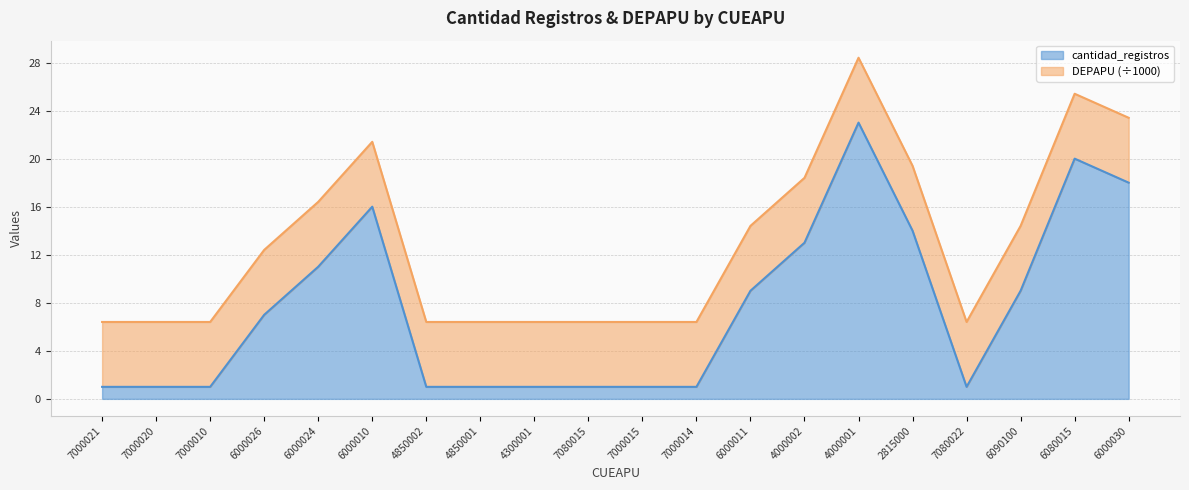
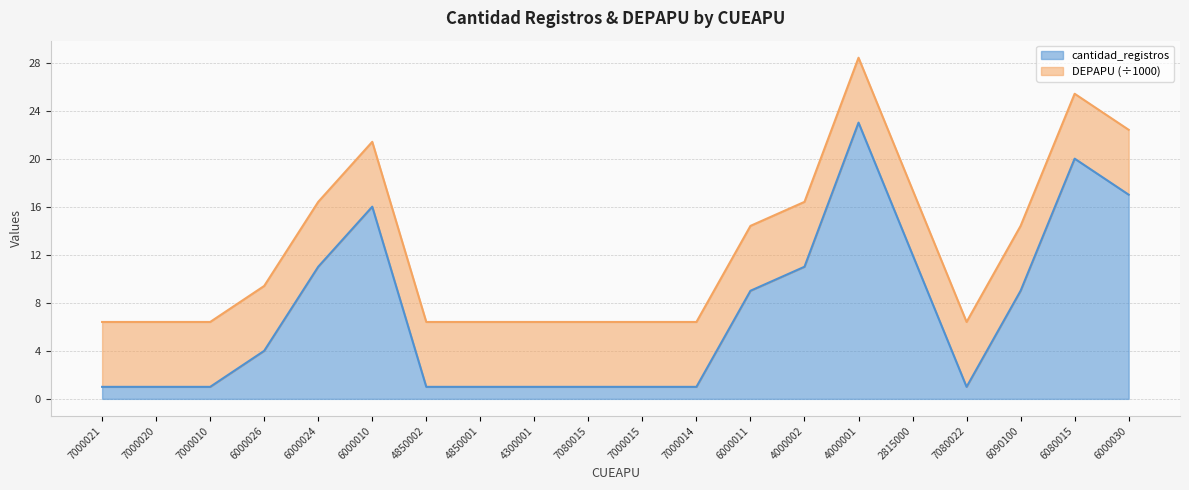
  {
    "cantidad_registros": {
      "7000021": 1,
      "7000020": 1,
      "7000010": 1,
-     "6000026": 7,
+     "6000026": 4,
      "6000024": 11,
      "6000010": 16,
      "4850002": 1,
      "4850001": 1,
      "4300001": 1,
      "7080015": 1,
      "7000015": 1,
      "7000014": 1,
      "6000011": 9,
-     "4000002": 13,
+     "4000002": 11,
      "4000001": 23,
-     "2815000": 14,
+     "2815000": 12,
      "7080022": 1,
      "6090100": 9,
      "6080015": 20,
-     "6000030": 18
+     "6000030": 17
    },
    "DEPAPU (÷1000)": {
      "7000021": 5.4,
      "7000020": 5.4,
      "7000010": 5.4,
      "6000026": 5.4,
      "6000024": 5.4,
      "6000010": 5.4,
      "4850002": 5.4,
      "4850001": 5.4,
      "4300001": 5.4,
      "7080015": 5.4,
      "7000015": 5.4,
      "7000014": 5.4,
      "6000011": 5.4,
      "4000002": 5.4,
      "4000001": 5.4,
      "2815000": 5.4,
      "7080022": 5.4,
      "6090100": 5.4,
      "6080015": 5.4,
      "6000030": 5.4
    }
  }
